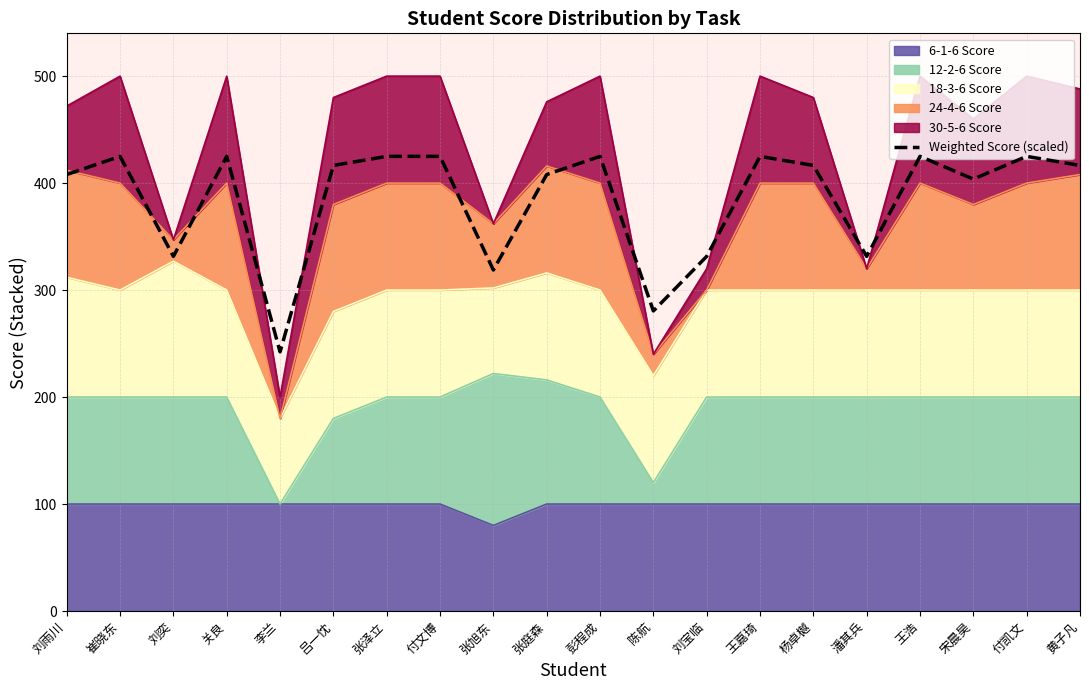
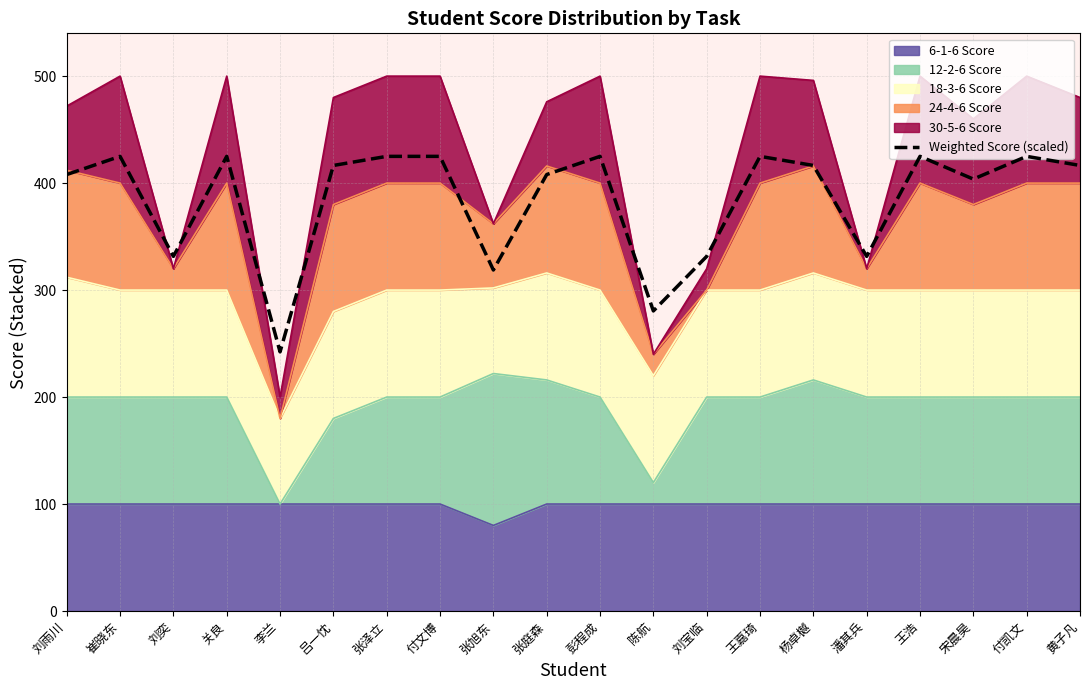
  {
    "6-1-6 Score": {
      "刘雨川": 100,
      "崔晓东": 100,
      "刘奕": 100,
      "关良": 100,
      "吕一忱": 100,
      "张泽立": 100,
      "付文博": 100,
      "张旭东": 80,
      "张庭森": 100,
      "彭程成": 100,
      "陈航": 100,
      "刘宝临": 100,
      "王嘉琦": 100,
      "杨卓樾": 100,
      "潘其兵": 100,
      "王浩": 100,
      "宋晨昊": 100,
      "付凯文": 100,
      "黄子凡": 100
    },
    "12-2-6 Score": {
      "刘雨川": 100,
      "崔晓东": 100,
      "刘奕": 100,
      "关良": 100,
      "吕一忱": 80,
      "张泽立": 100,
      "付文博": 100,
      "张旭东": 142,
      "张庭森": 116,
      "彭程成": 100,
      "陈航": 20,
      "刘宝临": 100,
      "王嘉琦": 100,
-     "杨卓樾": 100,
+     "杨卓樾": 116,
      "潘其兵": 100,
      "王浩": 100,
      "宋晨昊": 100,
      "付凯文": 100,
      "黄子凡": 100
    },
    "18-3-6 Score": {
      "刘雨川": 112,
      "崔晓东": 100,
-     "刘奕": 127,
+     "刘奕": 100,
      "关良": 100,
      "吕一忱": 100,
      "张泽立": 100,
      "付文博": 100,
      "张旭东": 80,
      "张庭森": 100,
      "彭程成": 100,
      "陈航": 100,
      "王嘉琦": 100,
      "杨卓樾": 100,
      "潘其兵": 100,
      "王浩": 100,
      "宋晨昊": 100,
      "付凯文": 100,
      "黄子凡": 100
    },
    "24-4-6 Score": {
      "刘雨川": 100,
      "崔晓东": 100,
      "关良": 100,
      "吕一忱": 100,
      "张泽立": 100,
      "付文博": 100,
      "张庭森": 100,
      "彭程成": 100,
      "王嘉琦": 100,
      "王浩": 100,
      "宋晨昊": 80,
      "付凯文": 100,
-     "黄子凡": 108
+     "黄子凡": 100
    },
    "30-5-6 Score": {
      "刘雨川": 60,
      "崔晓东": 100,
      "关良": 100,
      "李兰": 20,
      "吕一忱": 100,
      "张泽立": 100,
      "付文博": 100,
      "张庭森": 60,
      "彭程成": 100,
      "刘宝临": 20,
      "王嘉琦": 100,
      "杨卓樾": 80,
      "黄子凡": 80
    },
    "Weighted Score (scaled)": {
      "刘雨川": 408,
      "崔晓东": 425,
      "刘奕": 332,
      "关良": 425,
      "李兰": 242,
      "吕一忱": 417,
      "张泽立": 425,
      "付文博": 425,
      "张旭东": 319,
      "张庭森": 408,
      "彭程成": 425,
      "陈航": 281,
      "刘宝临": 332,
      "王嘉琦": 425,
      "潘其兵": 332,
      "宋晨昊": 404,
      "黄子凡": 417
    }
  }
